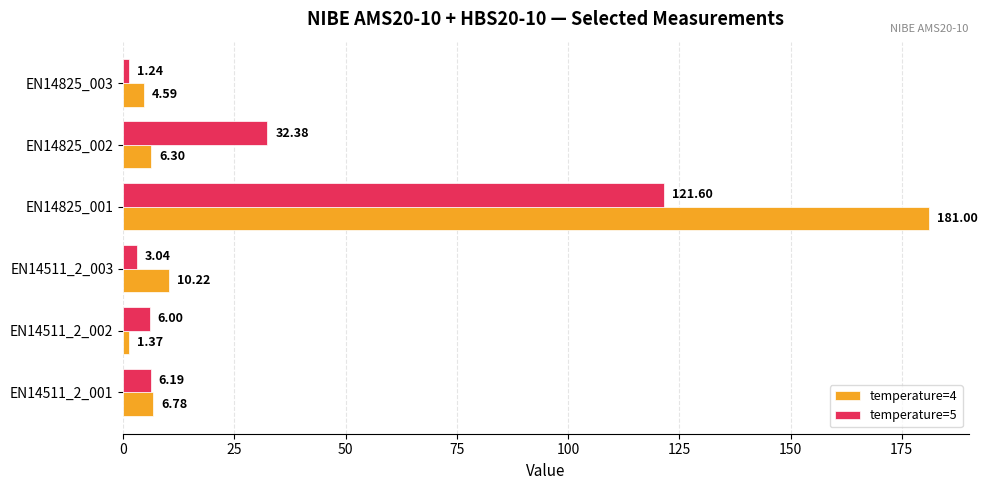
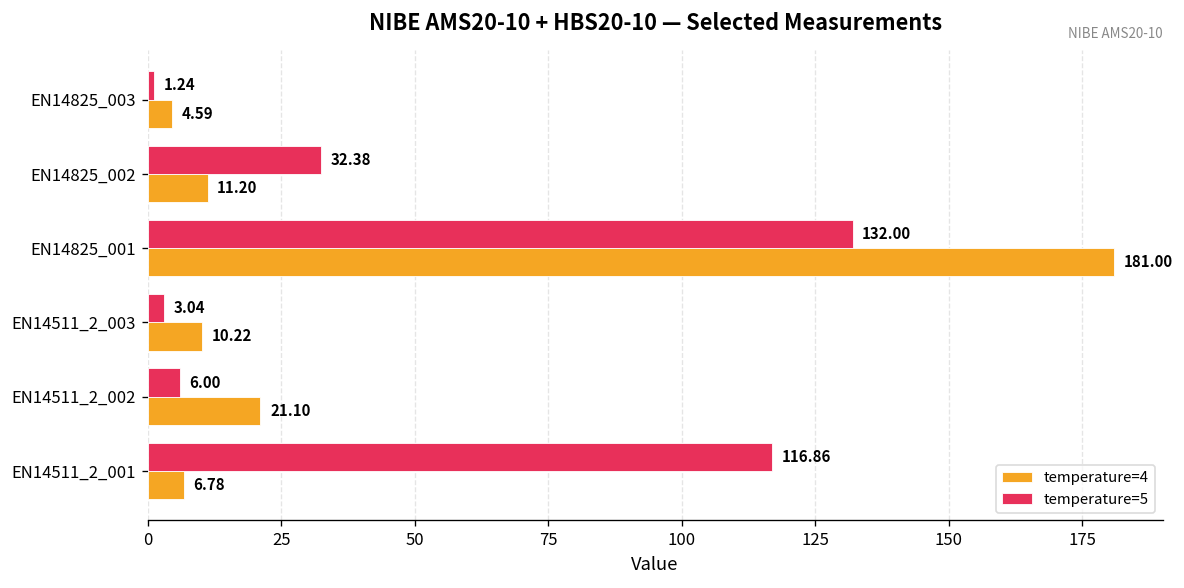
  {
    "temperature=4": {
      "EN14825_003": 4.59,
-     "EN14825_002": 6.30,
+     "EN14825_002": 11.20,
      "EN14825_001": 181.00,
      "EN14511_2_003": 10.22,
-     "EN14511_2_002": 1.37,
+     "EN14511_2_002": 21.10,
      "EN14511_2_001": 6.78
    },
    "temperature=5": {
      "EN14825_003": 1.24,
      "EN14825_002": 32.38,
-     "EN14825_001": 121.60,
+     "EN14825_001": 132.00,
      "EN14511_2_003": 3.04,
      "EN14511_2_002": 6.00,
-     "EN14511_2_001": 6.19
+     "EN14511_2_001": 116.86
    }
  }
